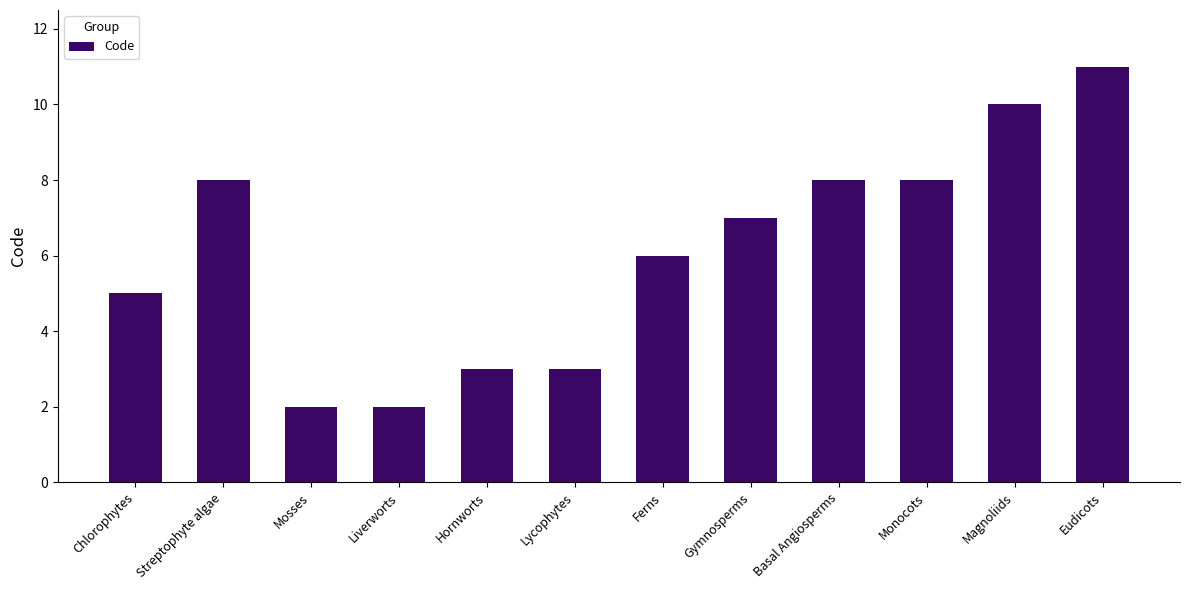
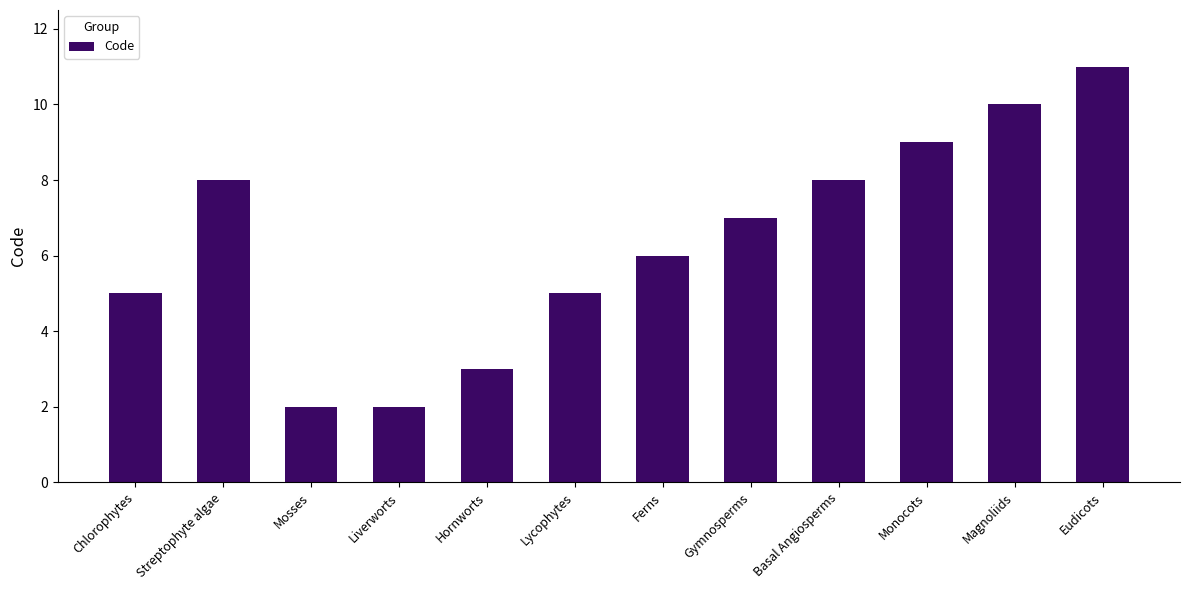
  {
    "Chlorophytes": 5,
    "Streptophyte algae": 8,
    "Mosses": 2,
    "Liverworts": 2,
    "Hornworts": 3,
-   "Lycophytes": 3,
+   "Lycophytes": 5,
    "Ferns": 6,
    "Gymnosperms": 7,
    "Basal Angiosperms": 8,
-   "Monocots": 8,
+   "Monocots": 9,
    "Magnoliids": 10,
    "Eudicots": 11
  }
